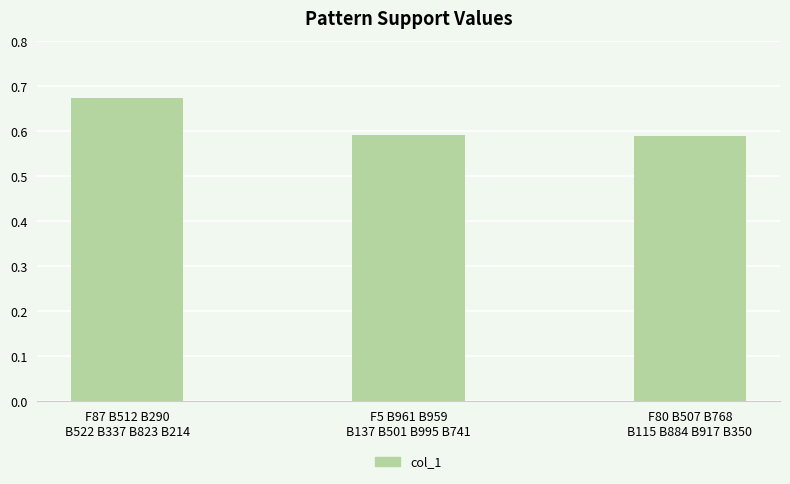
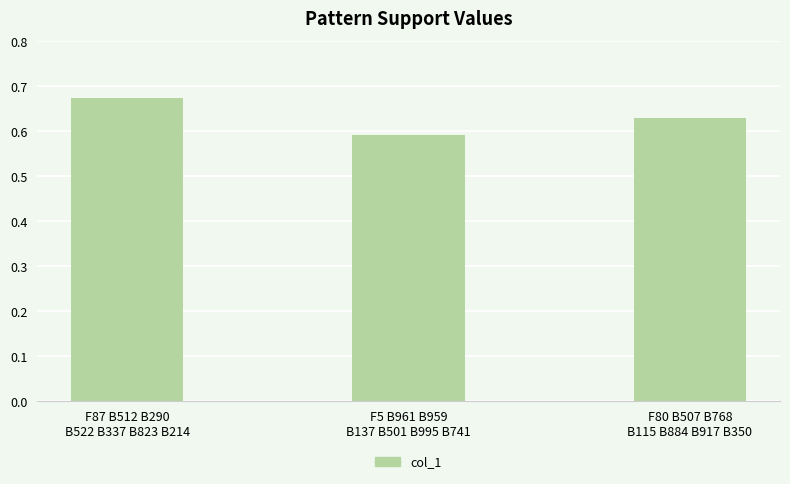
  {
    "F87 B512 B290 B522 B337 B823 B214": 0.67,
    "F5 B961 B959 B137 B501 B995 B741": 0.59,
-   "F80 B507 B768 B115 B884 B917 B350": 0.59
+   "F80 B507 B768 B115 B884 B917 B350": 0.63
  }
